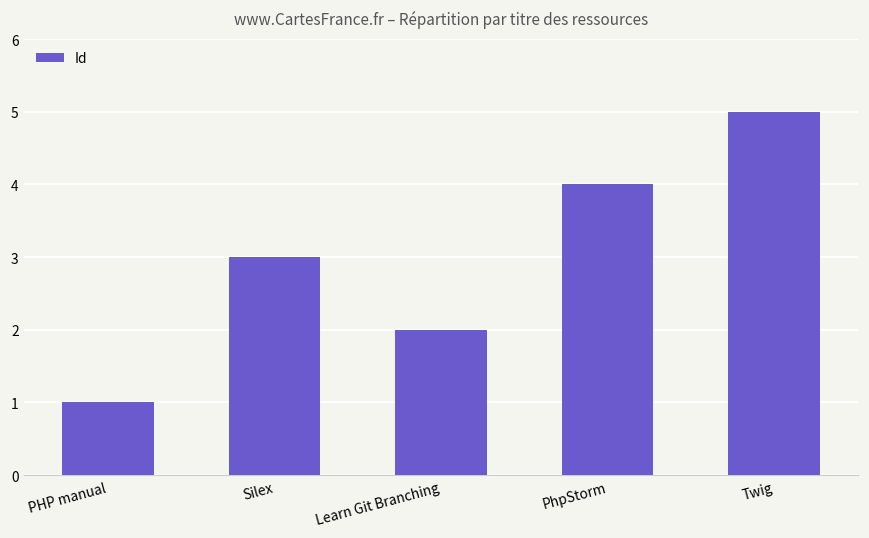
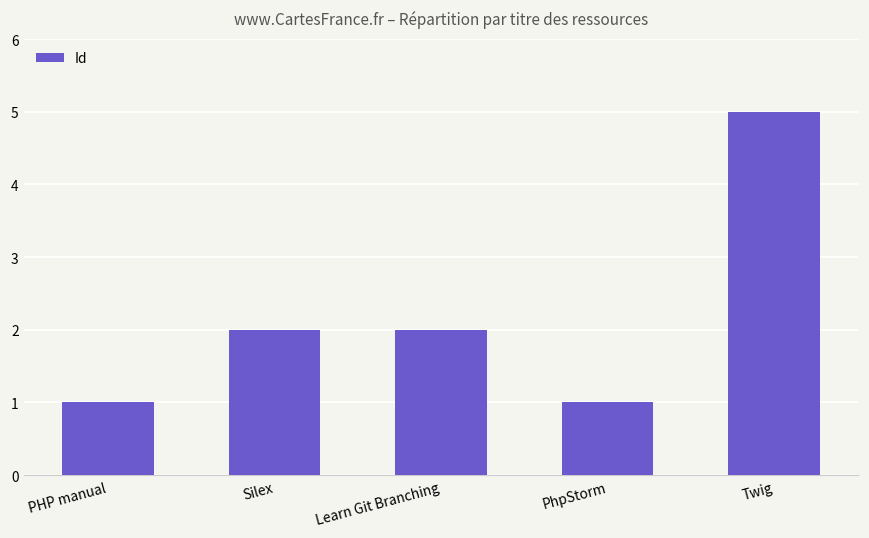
  {
    "PHP manual": 1,
-   "Silex": 3,
+   "Silex": 2,
    "Learn Git Branching": 2,
-   "PhpStorm": 4,
+   "PhpStorm": 1,
    "Twig": 5
  }
